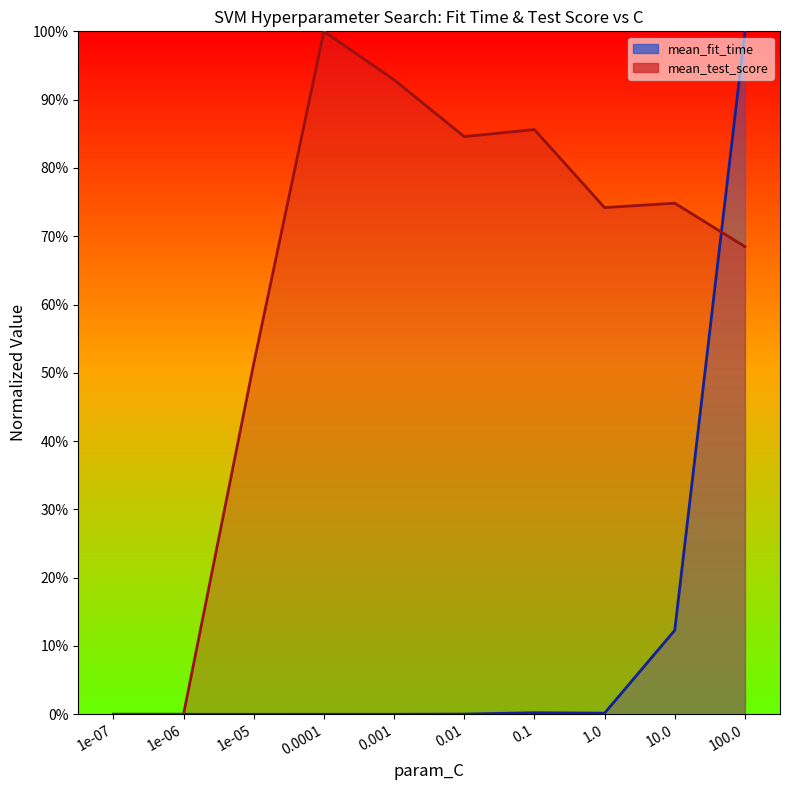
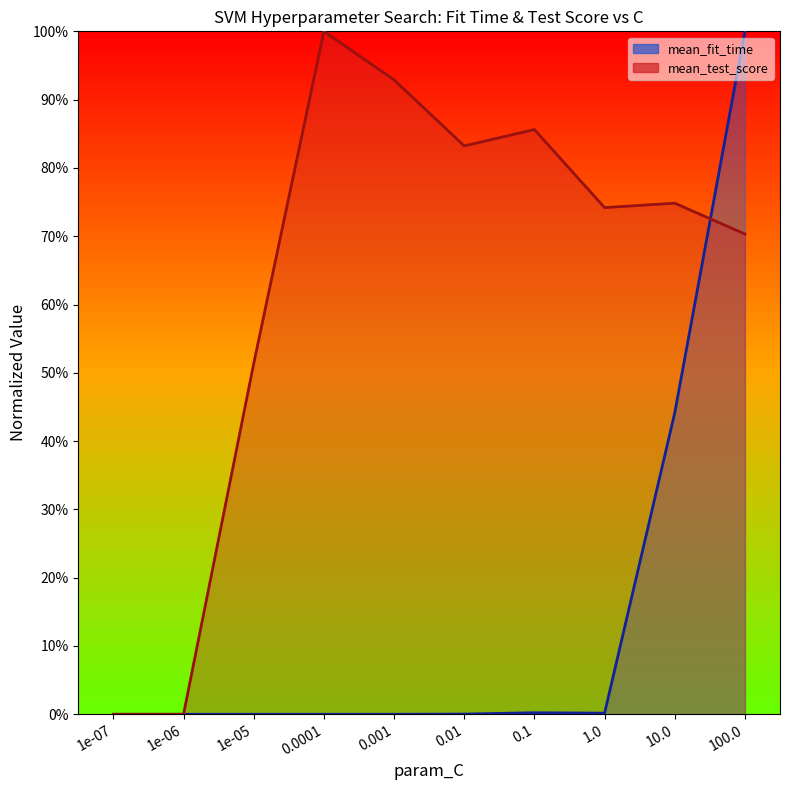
  {
    "mean_fit_time": {
      "1e-05": "0%",
      "0.0001": "0%",
      "0.001": "0%",
      "0.01": "0%",
      "0.1": "0%",
      "1.0": "0%",
-     "10.0": "12%",
+     "10.0": "44%",
      "100.0": "100%"
    },
    "mean_test_score": {
      "1e-05": "51%",
      "0.0001": "100%",
      "0.001": "93%",
-     "0.01": "85%",
+     "0.01": "83%",
      "0.1": "86%",
      "1.0": "74%",
      "10.0": "75%",
-     "100.0": "68%"
+     "100.0": "70%"
    }
  }
